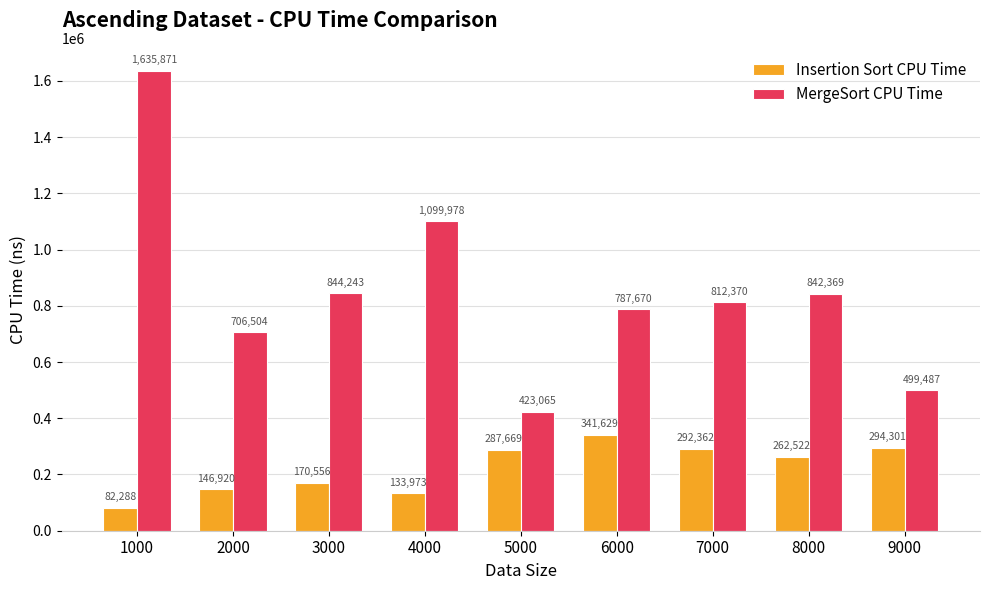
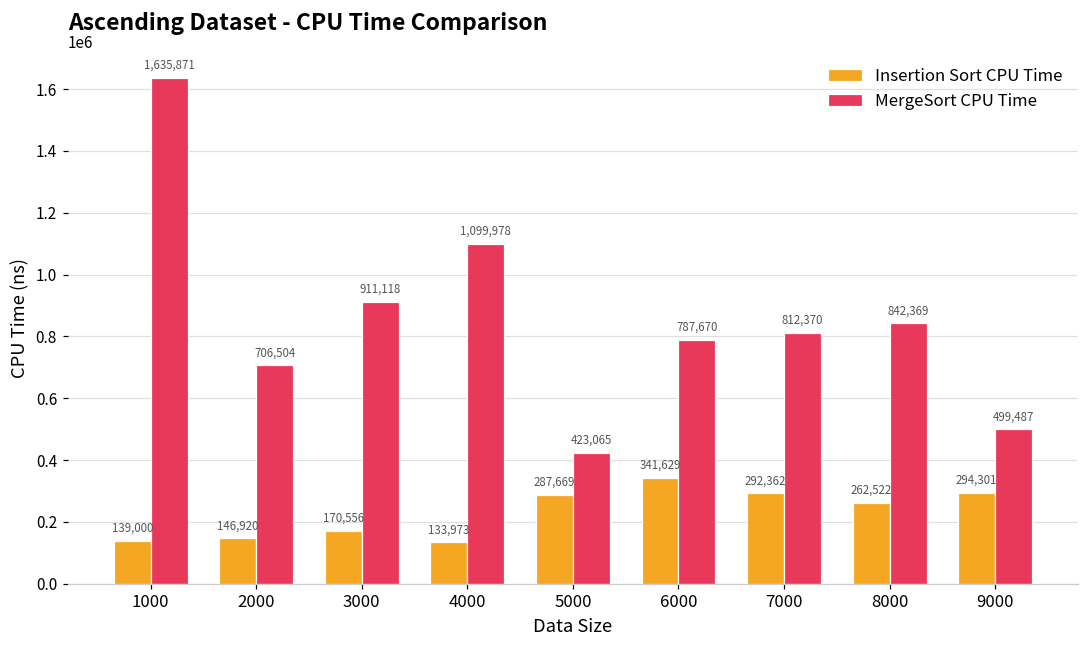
  {
    "Insertion Sort CPU Time": {
-     "1000": "82,288",
+     "1000": "139,000",
      "2000": "146,920",
      "3000": "170,556",
      "4000": "133,973",
      "5000": "287,669",
      "6000": "341,629",
      "7000": "292,362",
      "8000": "262,522",
      "9000": "294,301"
    },
    "MergeSort CPU Time": {
      "1000": "1,635,871",
      "2000": "706,504",
-     "3000": "844,243",
+     "3000": "911,118",
      "4000": "1,099,978",
      "5000": "423,065",
      "6000": "787,670",
      "7000": "812,370",
      "8000": "842,369",
      "9000": "499,487"
    }
  }
